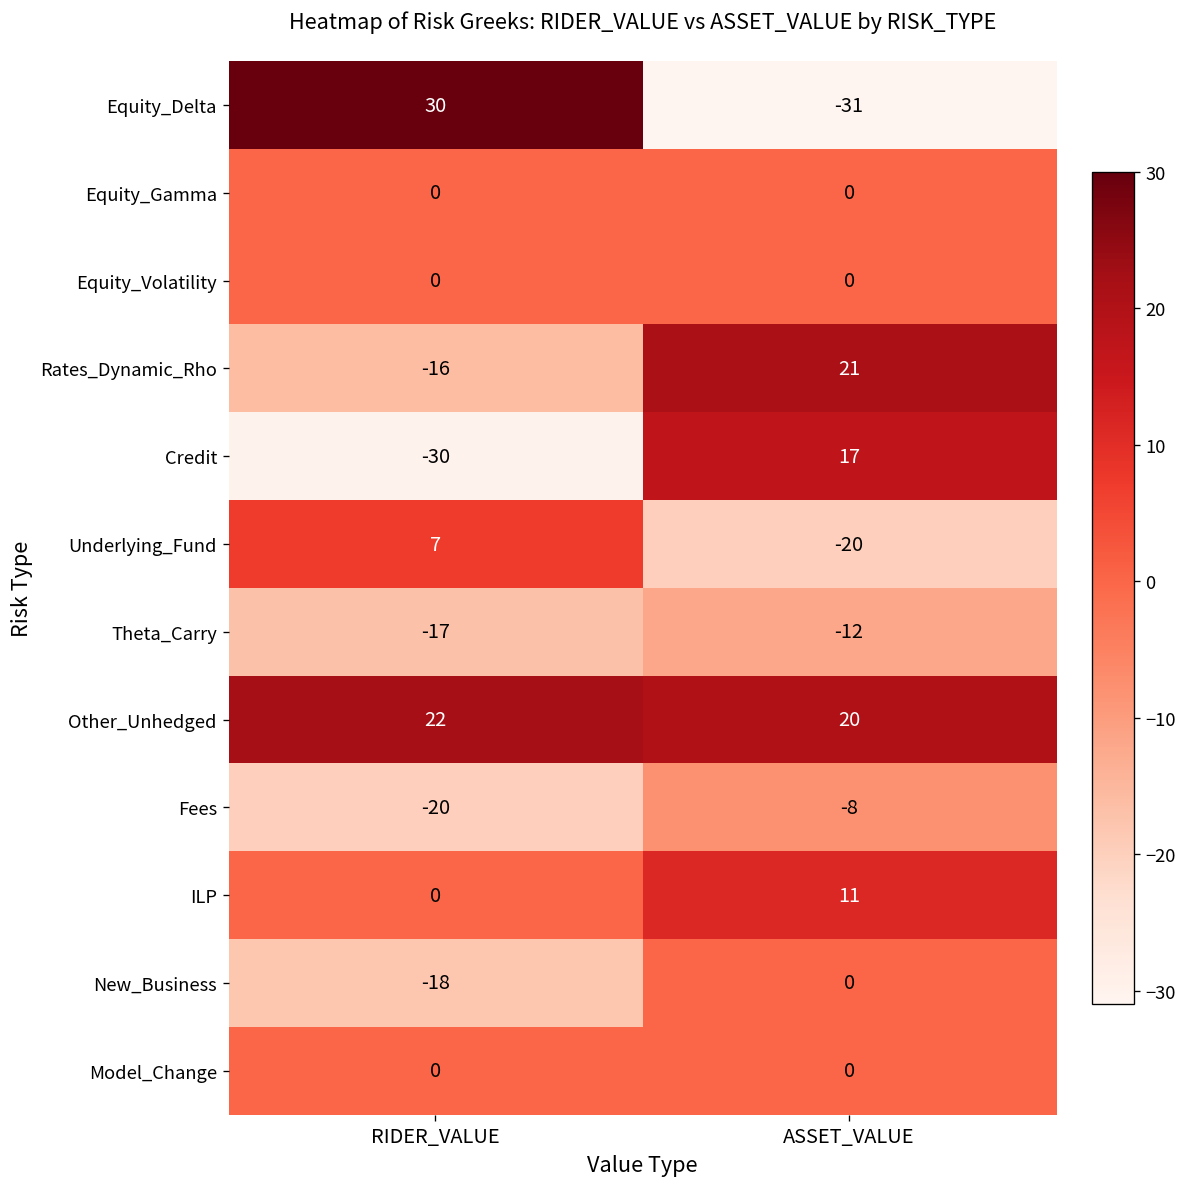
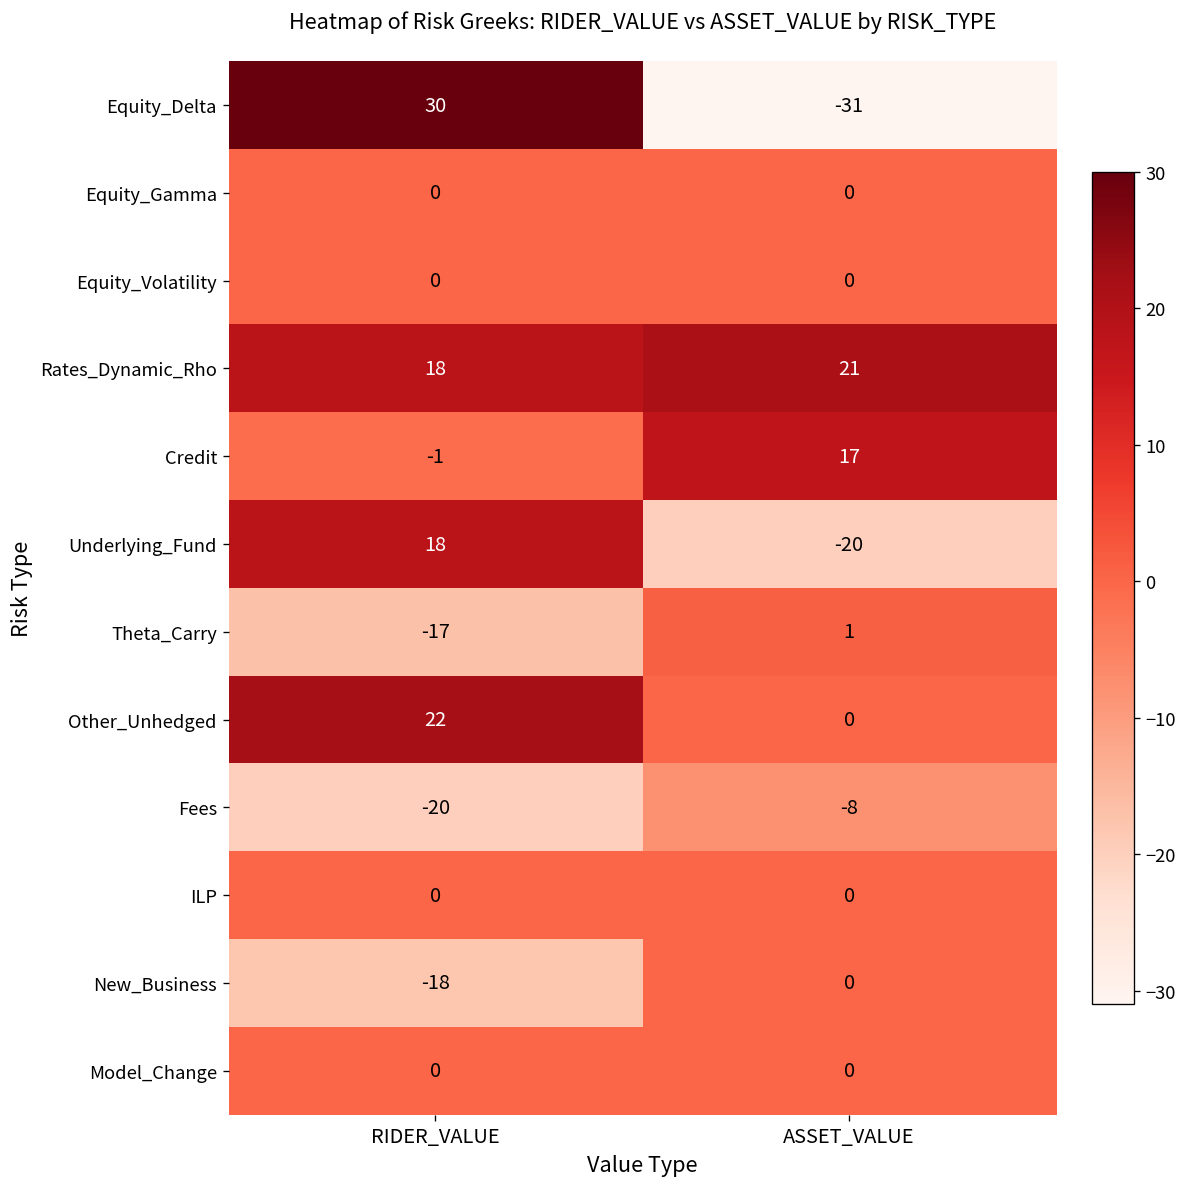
  {
    "Equity_Delta": {
      "RIDER_VALUE": 30,
      "ASSET_VALUE": -31
    },
    "Equity_Gamma": {
      "RIDER_VALUE": 0,
      "ASSET_VALUE": 0
    },
    "Equity_Volatility": {
      "RIDER_VALUE": 0,
      "ASSET_VALUE": 0
    },
    "Rates_Dynamic_Rho": {
-     "RIDER_VALUE": -16,
+     "RIDER_VALUE": 18,
      "ASSET_VALUE": 21
    },
    "Credit": {
-     "RIDER_VALUE": -30,
+     "RIDER_VALUE": -1,
      "ASSET_VALUE": 17
    },
    "Underlying_Fund": {
-     "RIDER_VALUE": 7,
+     "RIDER_VALUE": 18,
      "ASSET_VALUE": -20
    },
    "Theta_Carry": {
      "RIDER_VALUE": -17,
-     "ASSET_VALUE": -12
+     "ASSET_VALUE": 1
    },
    "Other_Unhedged": {
      "RIDER_VALUE": 22,
-     "ASSET_VALUE": 20
+     "ASSET_VALUE": 0
    },
    "Fees": {
      "RIDER_VALUE": -20,
      "ASSET_VALUE": -8
    },
    "ILP": {
      "RIDER_VALUE": 0,
-     "ASSET_VALUE": 11
+     "ASSET_VALUE": 0
    },
    "New_Business": {
      "RIDER_VALUE": -18,
      "ASSET_VALUE": 0
    },
    "Model_Change": {
      "RIDER_VALUE": 0,
      "ASSET_VALUE": 0
    }
  }
